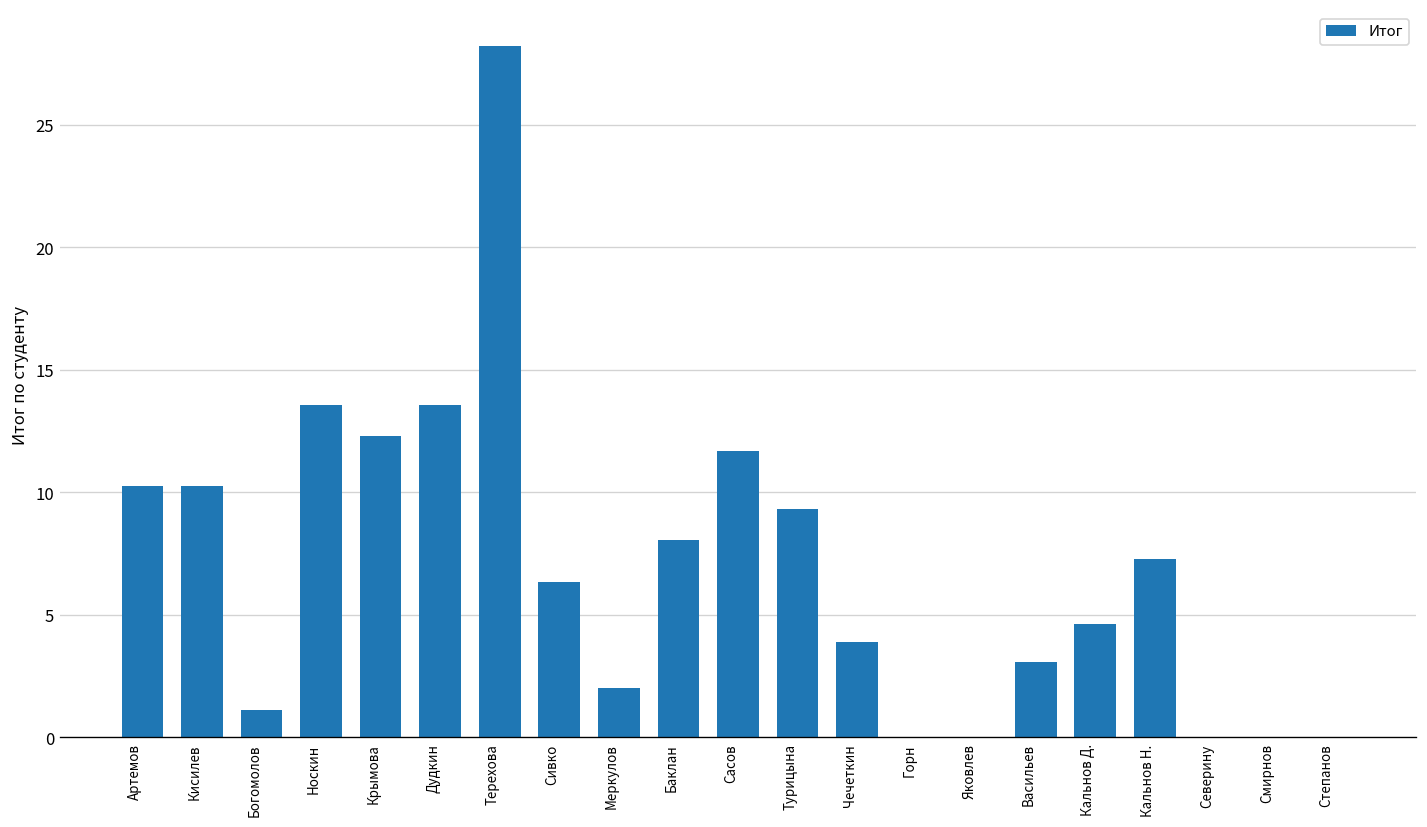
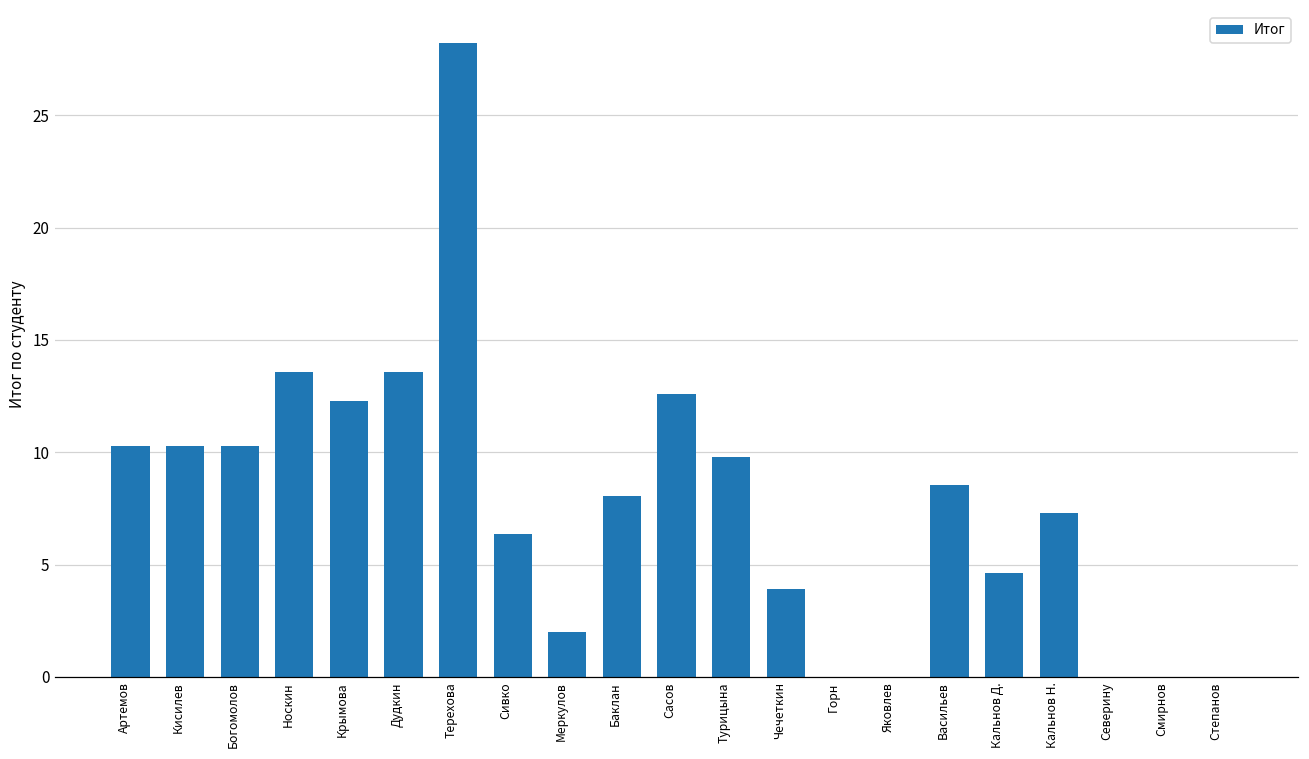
  {
    "Артемов": 10.3,
    "Кисилев": 10.3,
-   "Богомолов": 1.1,
+   "Богомолов": 10.3,
    "Носкин": 13.6,
    "Крымова": 12.3,
    "Дудкин": 13.6,
    "Терехова": 28.2,
    "Сивко": 6.3,
    "Меркулов": 2.0,
    "Баклан": 8.1,
-   "Сасов": 11.7,
-   "Турицына": 9.3,
+   "Сасов": 12.6,
+   "Турицына": 9.8,
    "Чечеткин": 3.9,
    "Горн": 0.0,
    "Яковлев": 0.0,
-   "Васильев": 3.1,
+   "Васильев": 8.6,
    "Кальнов Д.": 4.6,
    "Кальнов Н.": 7.3,
    "Северину": 0.0,
    "Смирнов": 0.0,
    "Степанов": 0.0
  }
